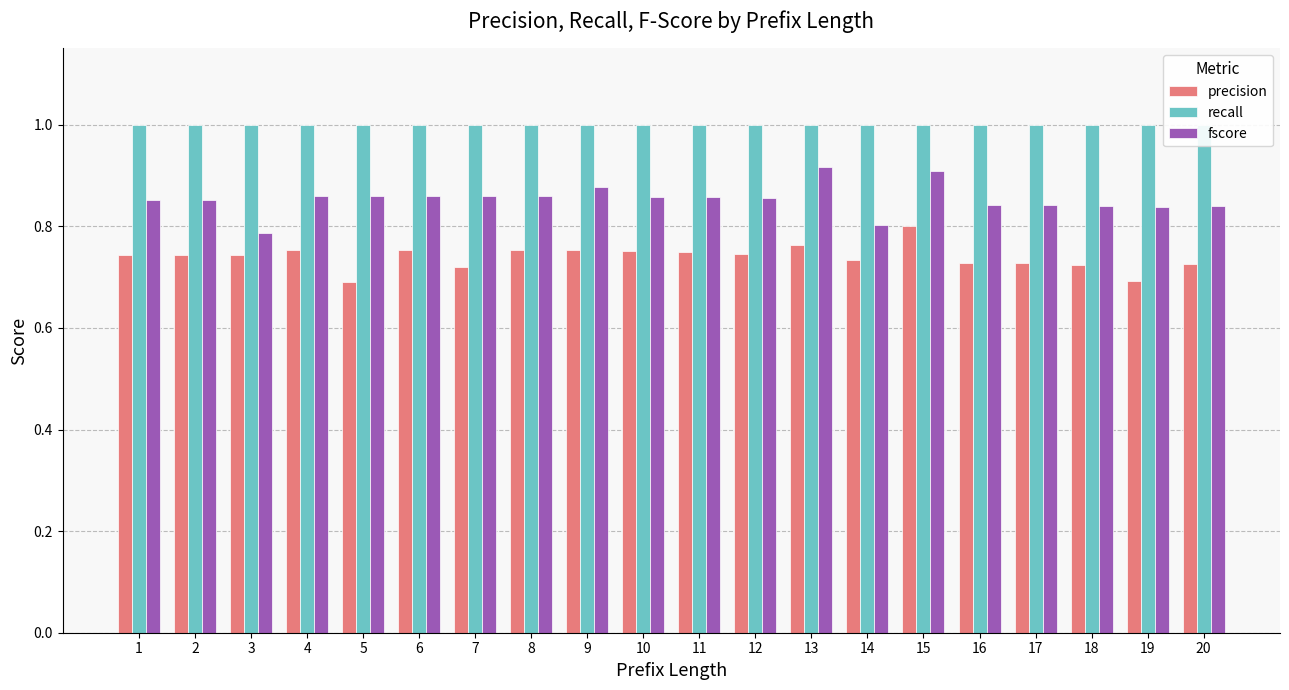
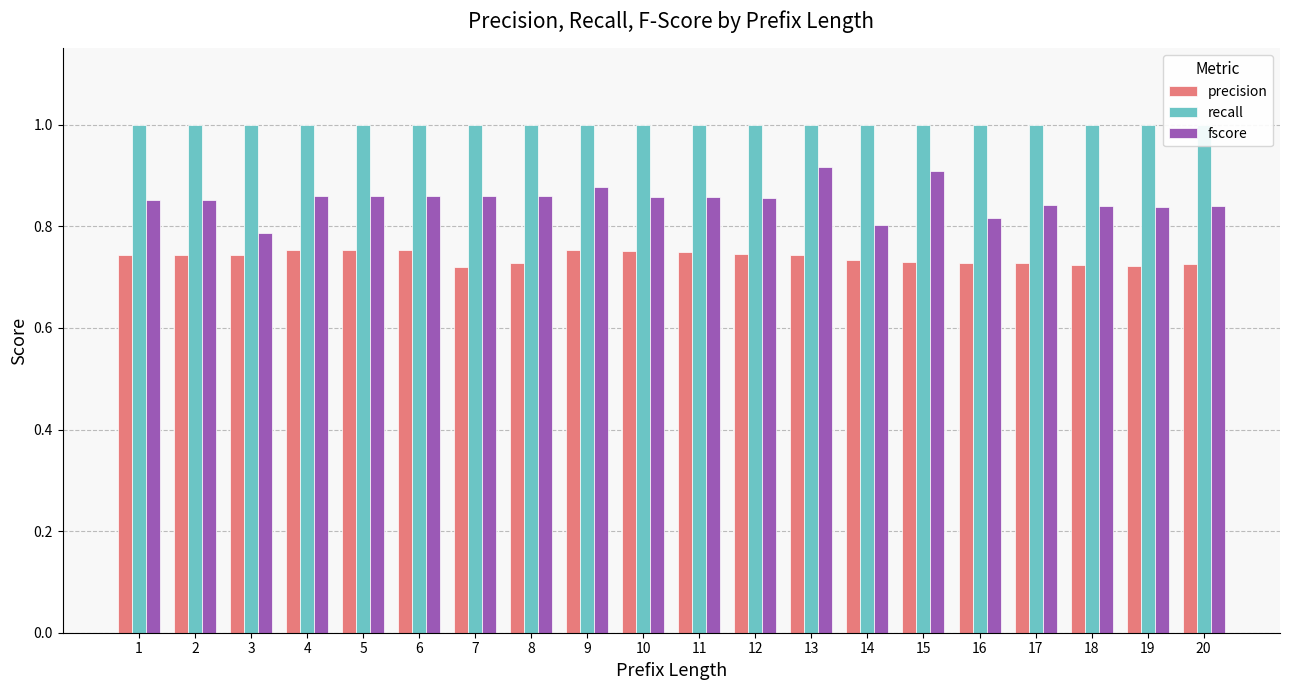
  {
    "precision": {
      "1": 0.74,
      "2": 0.74,
      "3": 0.74,
      "4": 0.75,
-     "5": 0.69,
+     "5": 0.75,
      "6": 0.75,
      "7": 0.72,
-     "8": 0.75,
+     "8": 0.73,
      "9": 0.75,
      "10": 0.75,
      "11": 0.75,
      "12": 0.75,
-     "13": 0.76,
+     "13": 0.74,
      "14": 0.73,
-     "15": 0.80,
+     "15": 0.73,
      "16": 0.73,
      "17": 0.73,
      "18": 0.72,
-     "19": 0.69,
+     "19": 0.72,
      "20": 0.73
    },
    "recall": {
      "1": 1.00,
      "2": 1.00,
      "3": 1.00,
      "4": 1.00,
      "5": 1.00,
      "6": 1.00,
      "7": 1.00,
      "8": 1.00,
      "9": 1.00,
      "10": 1.00,
      "11": 1.00,
      "12": 1.00,
      "13": 1.00,
      "14": 1.00,
      "15": 1.00,
      "16": 1.00,
      "17": 1.00,
      "18": 1.00,
      "19": 1.00
    },
    "fscore": {
      "1": 0.85,
      "2": 0.85,
      "3": 0.79,
      "4": 0.86,
      "5": 0.86,
      "6": 0.86,
      "7": 0.86,
      "8": 0.86,
      "9": 0.88,
      "10": 0.86,
      "11": 0.86,
      "12": 0.85,
      "13": 0.92,
      "14": 0.80,
      "15": 0.91,
-     "16": 0.84,
+     "16": 0.82,
      "17": 0.84,
      "18": 0.84,
      "19": 0.84,
      "20": 0.84
    }
  }
